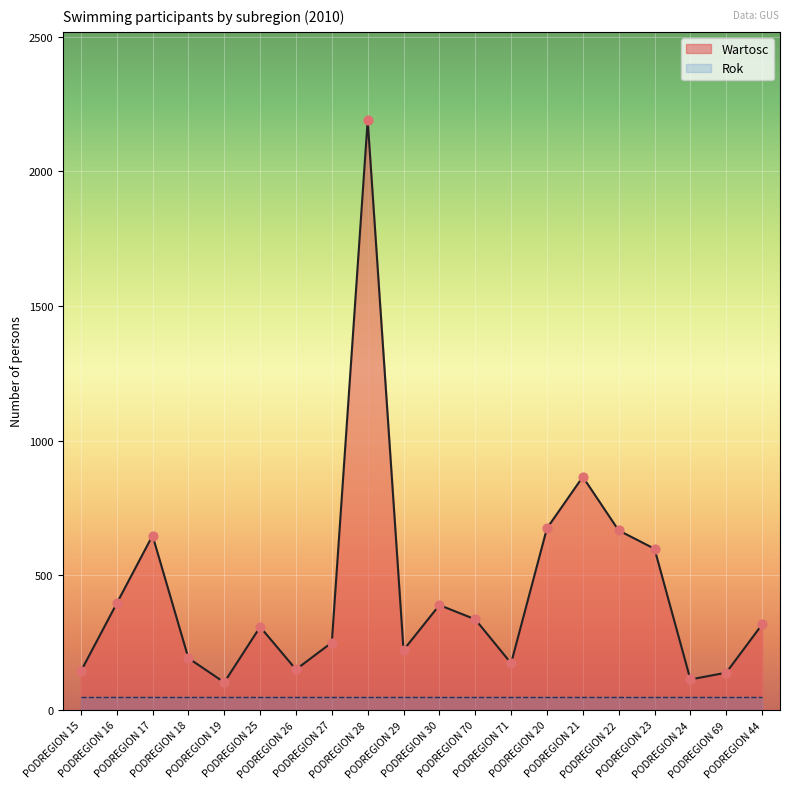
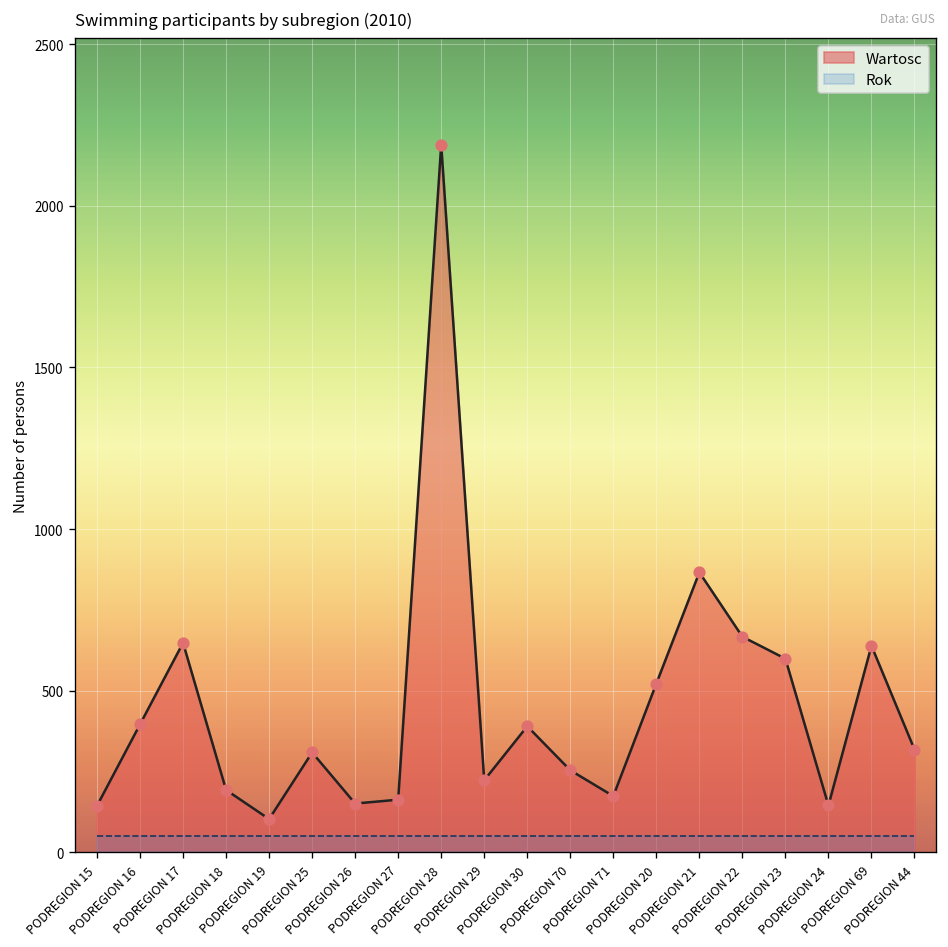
  {
    "Wartosc": {
      "PODREGION 15": 140,
      "PODREGION 16": 400,
      "PODREGION 17": 650,
      "PODREGION 18": 190,
      "PODREGION 19": 100,
      "PODREGION 25": 310,
      "PODREGION 26": 150,
-     "PODREGION 27": 250,
+     "PODREGION 27": 160,
      "PODREGION 28": 2190,
      "PODREGION 29": 220,
      "PODREGION 30": 390,
-     "PODREGION 70": 340,
+     "PODREGION 70": 250,
      "PODREGION 71": 170,
-     "PODREGION 20": 680,
+     "PODREGION 20": 520,
      "PODREGION 21": 870,
      "PODREGION 22": 670,
      "PODREGION 23": 600,
-     "PODREGION 24": 110,
-     "PODREGION 69": 140,
+     "PODREGION 24": 150,
+     "PODREGION 69": 640,
      "PODREGION 44": 320
    },
    "Rok": {
      "PODREGION 15": 50,
      "PODREGION 16": 50,
      "PODREGION 17": 50,
      "PODREGION 18": 50,
      "PODREGION 19": 50,
      "PODREGION 25": 50,
      "PODREGION 26": 50,
      "PODREGION 27": 50,
      "PODREGION 28": 50,
      "PODREGION 29": 50,
      "PODREGION 30": 50,
      "PODREGION 70": 50,
      "PODREGION 71": 50,
      "PODREGION 20": 50,
      "PODREGION 21": 50,
      "PODREGION 22": 50,
      "PODREGION 23": 50,
      "PODREGION 24": 50,
      "PODREGION 69": 50,
      "PODREGION 44": 50
    }
  }
